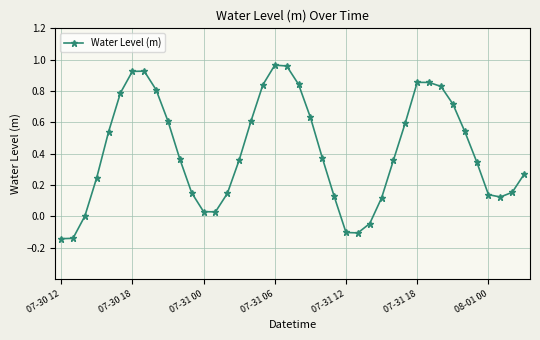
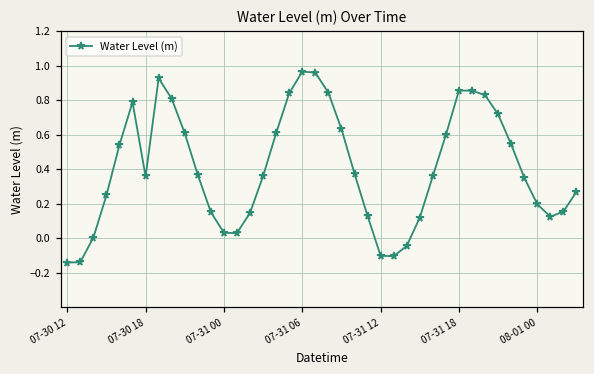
  {
    "07-30 12": -0.14,
-   "07-30 18": 0.93,
+   "07-30 18": 0.36,
    "07-31 00": 0.03,
    "07-31 06": 0.97,
    "07-31 12": -0.10,
    "07-31 18": 0.86,
-   "08-01 00": 0.14
+   "08-01 00": 0.20
  }
